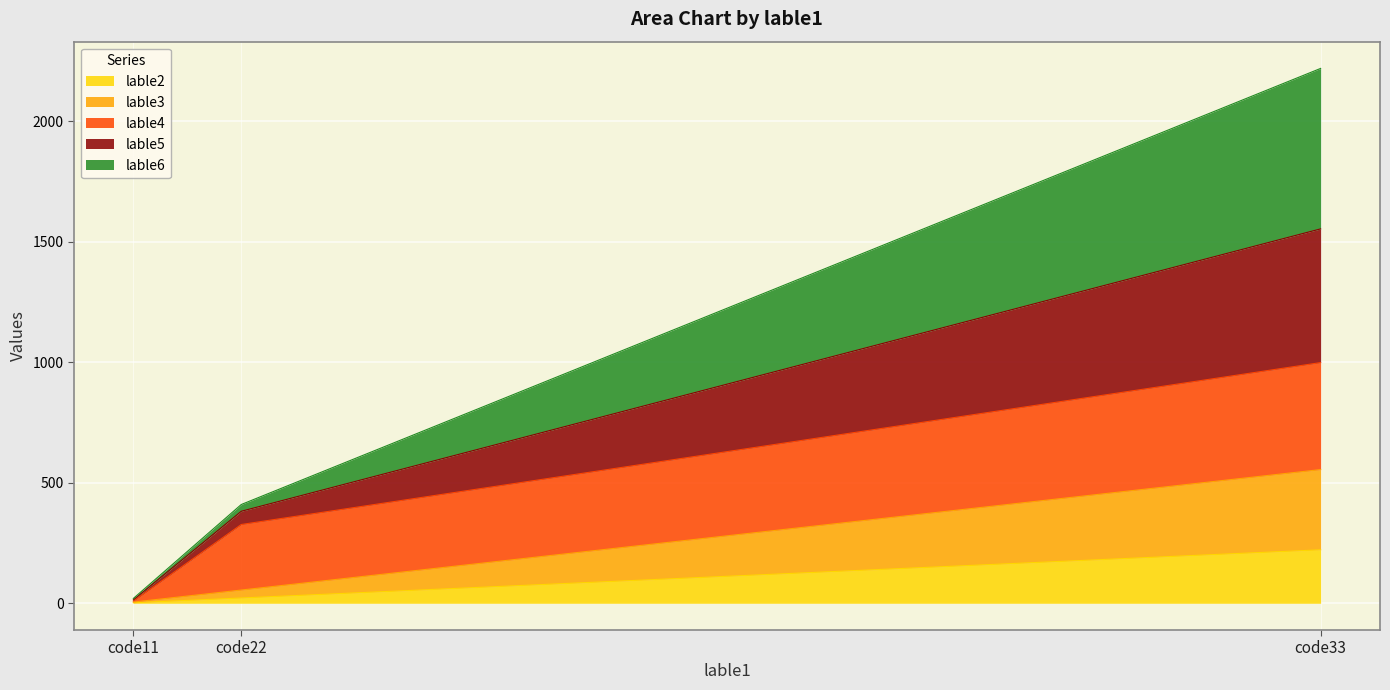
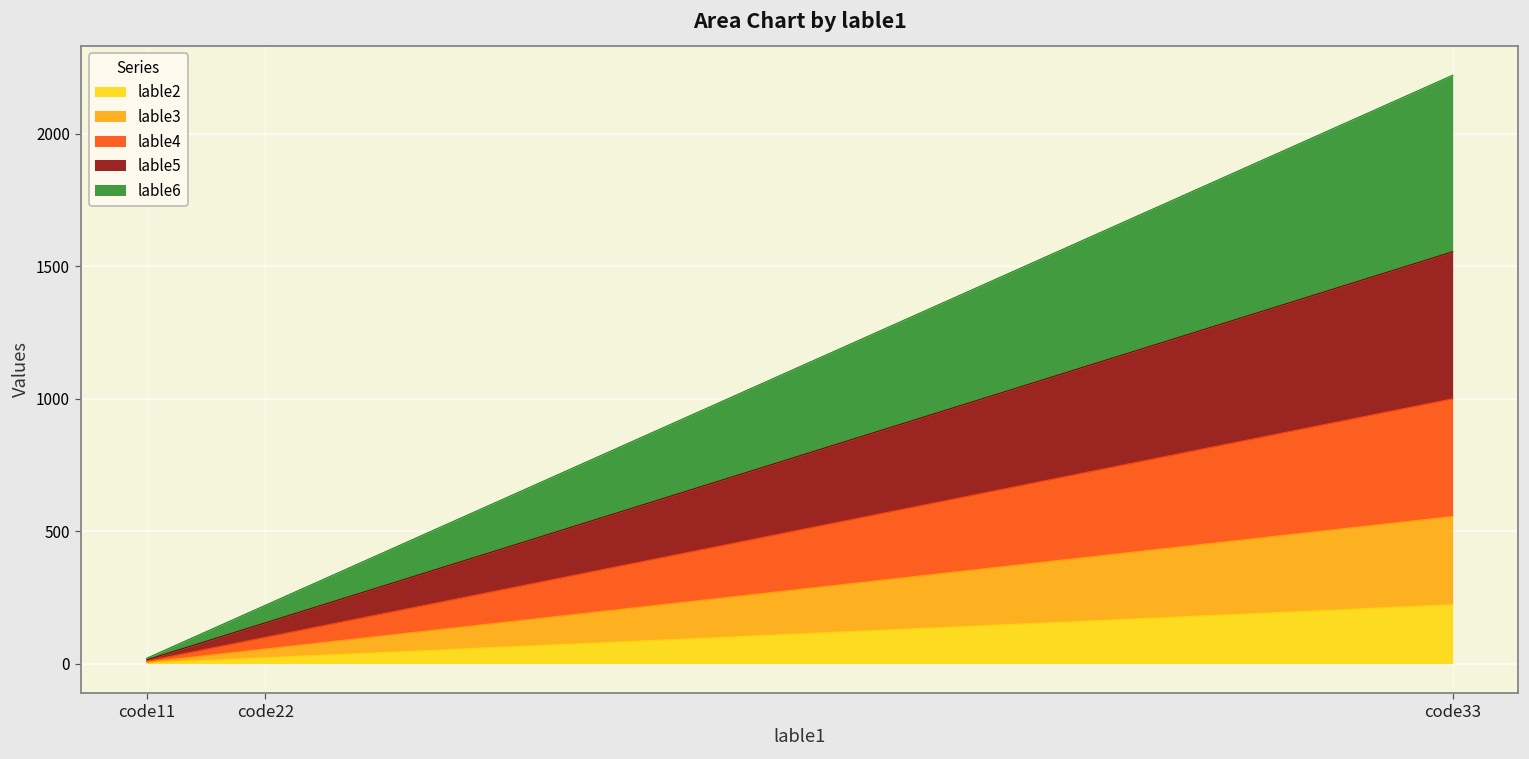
  {
    "lable4": {
-     "code22": 270,
+     "code22": 40,
      "code33": 440
    },
    "lable5": {
      "code22": 60,
      "code33": 560
    },
    "lable6": {
-     "code22": 30,
+     "code22": 70,
      "code33": 670
    }
  }
